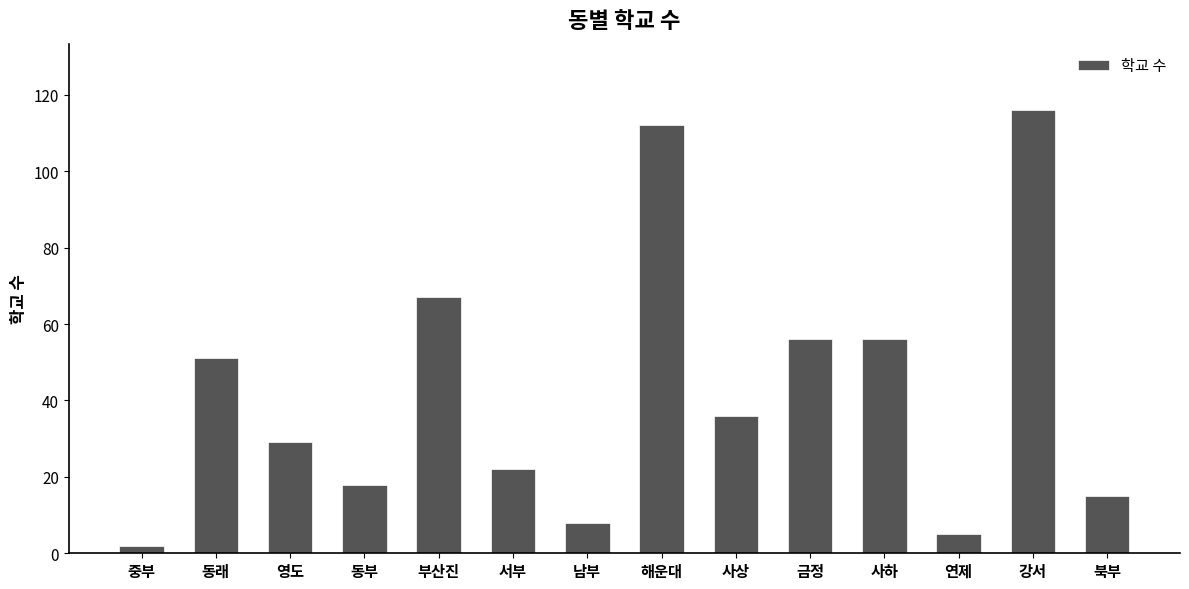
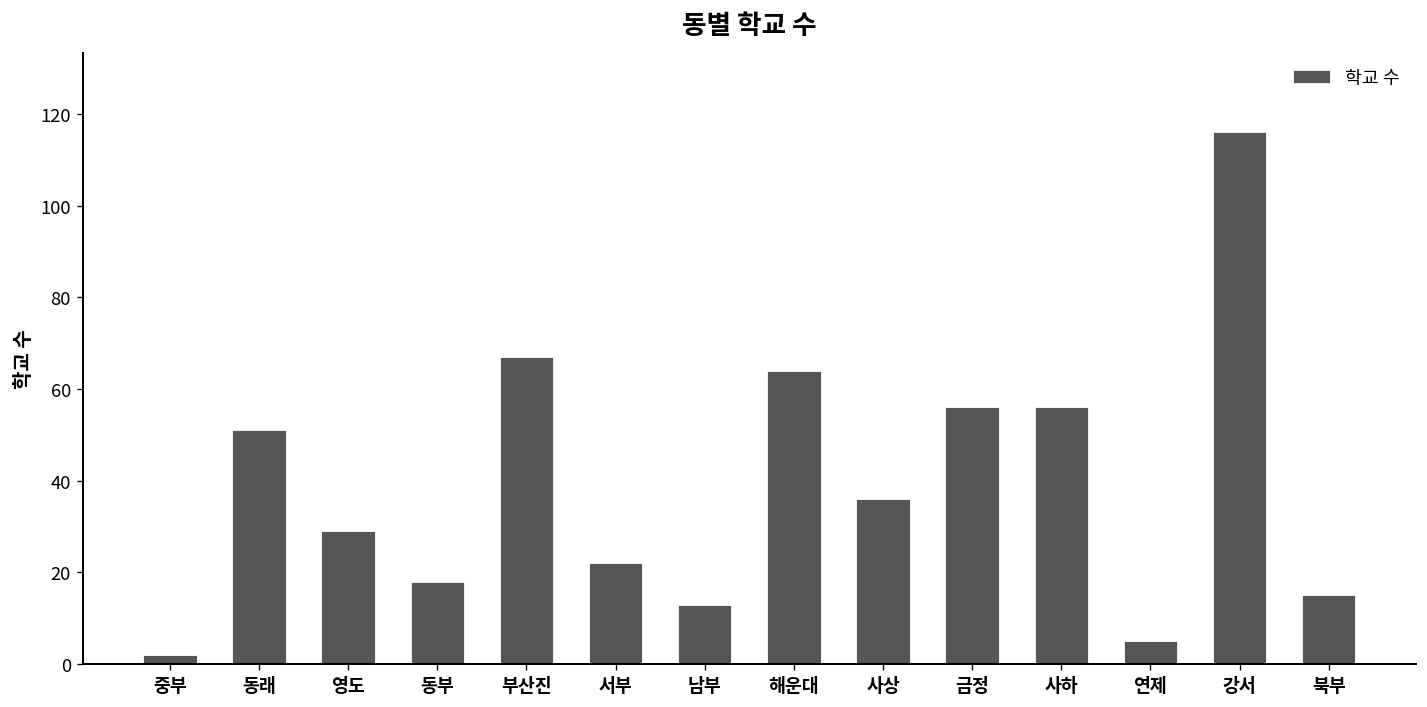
  {
    "중부": 2,
    "동래": 51,
    "영도": 29,
    "동부": 18,
    "부산진": 67,
    "서부": 22,
-   "남부": 8,
-   "해운대": 112,
+   "남부": 13,
+   "해운대": 64,
    "사상": 36,
    "금정": 56,
    "사하": 56,
    "연제": 5,
    "강서": 116,
    "북부": 15
  }
